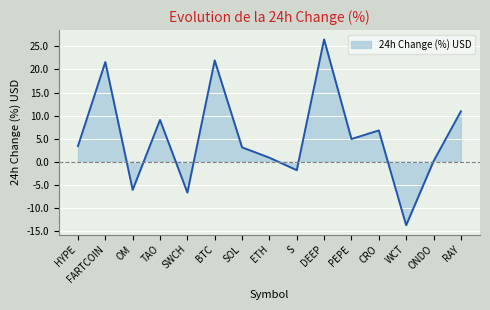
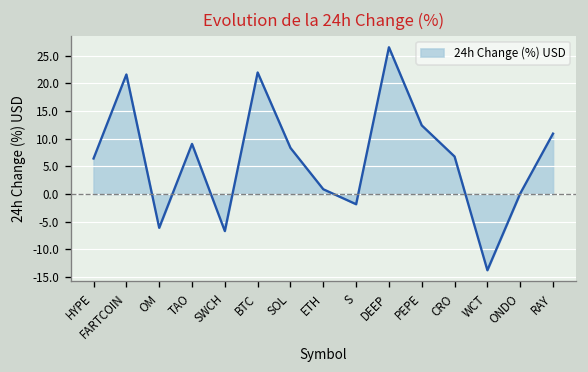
  {
    "24h Change (%) USD": {
-     "HYPE": 3,
-     "SOL": 3,
-     "PEPE": 5
+     "HYPE": 6,
+     "SOL": 8,
+     "PEPE": 12
    }
  }
